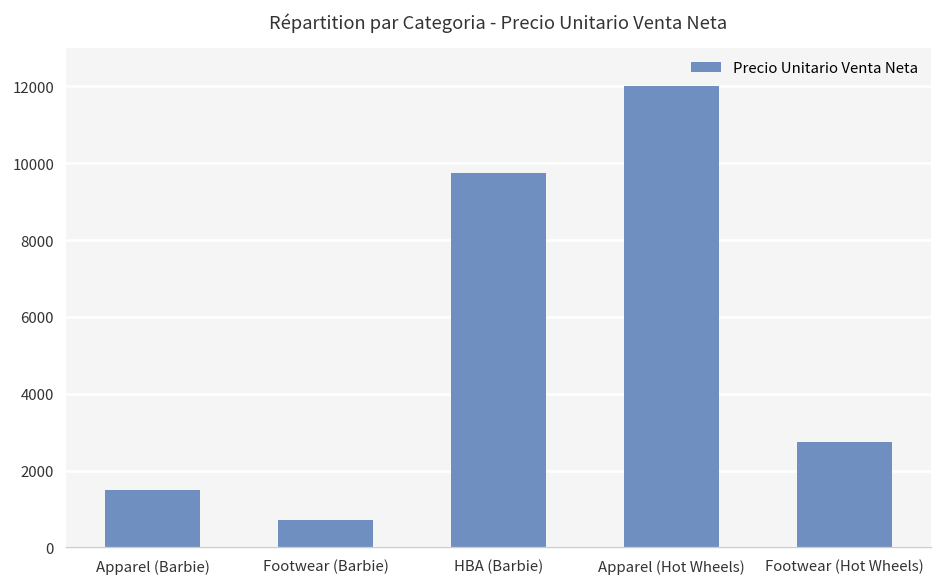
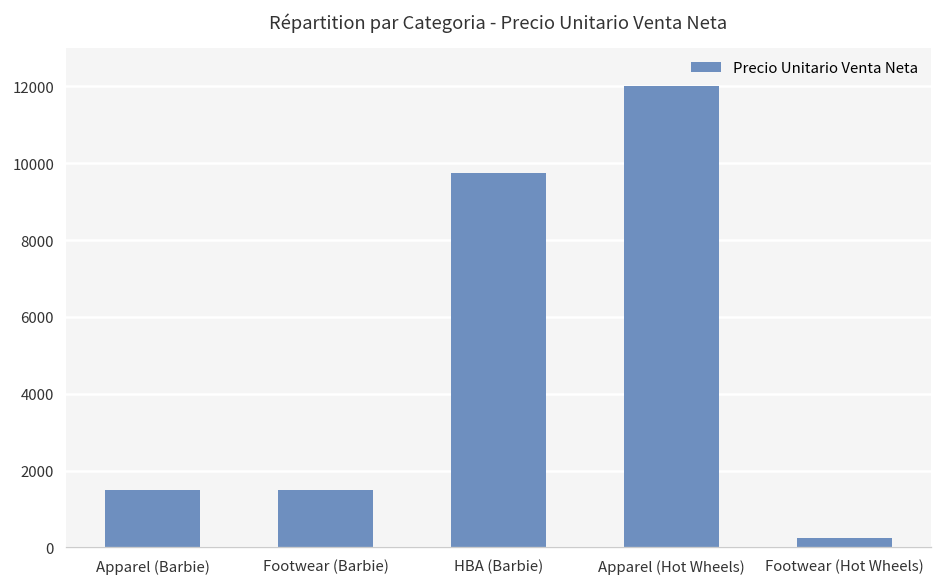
  {
    "Apparel (Barbie)": 1500,
-   "Footwear (Barbie)": 700,
+   "Footwear (Barbie)": 1500,
    "HBA (Barbie)": 9700,
    "Apparel (Hot Wheels)": 12000,
-   "Footwear (Hot Wheels)": 2700
+   "Footwear (Hot Wheels)": 200
  }
